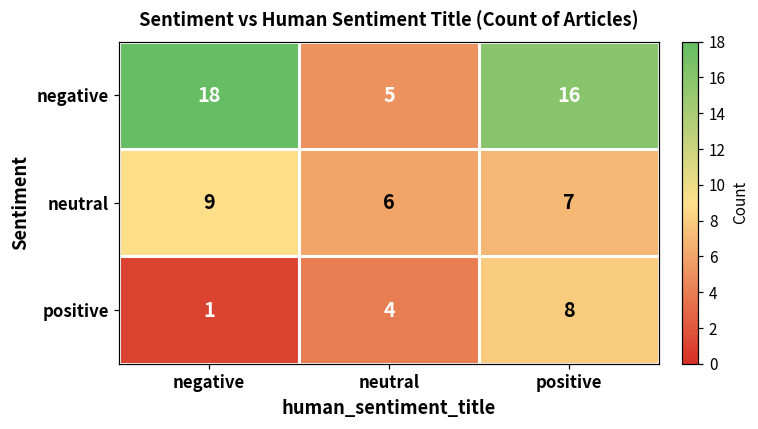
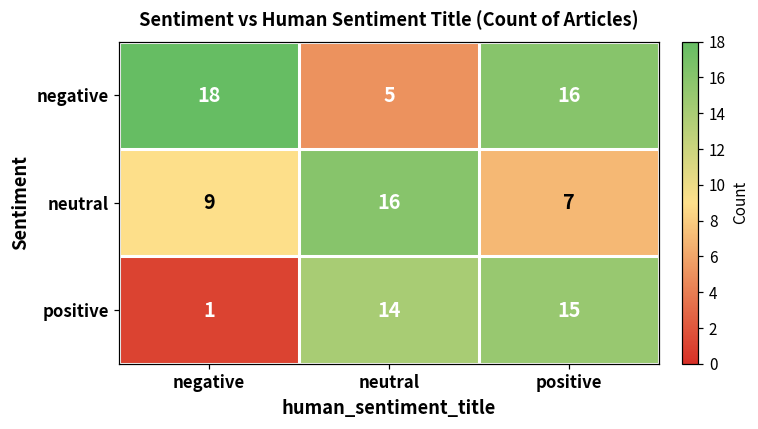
  {
    "negative": {
      "negative": 18,
      "neutral": 5,
      "positive": 16
    },
    "neutral": {
      "negative": 9,
-     "neutral": 6,
+     "neutral": 16,
      "positive": 7
    },
    "positive": {
      "negative": 1,
-     "neutral": 4,
-     "positive": 8
+     "neutral": 14,
+     "positive": 15
    }
  }
